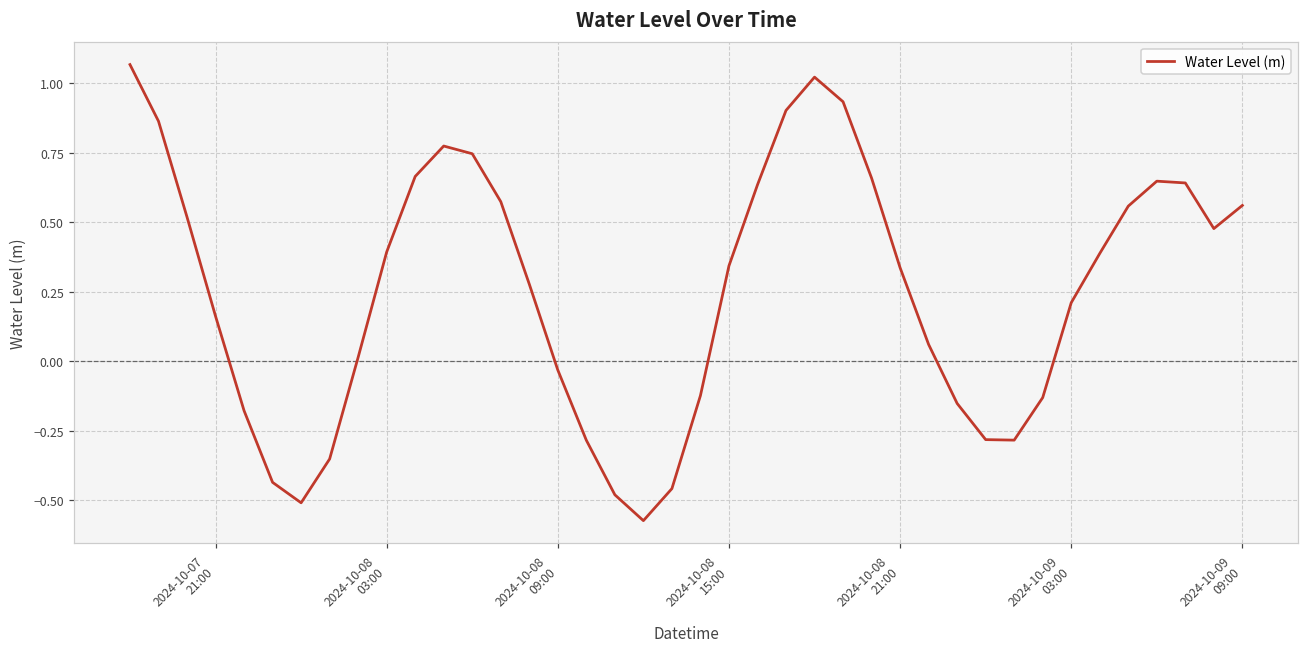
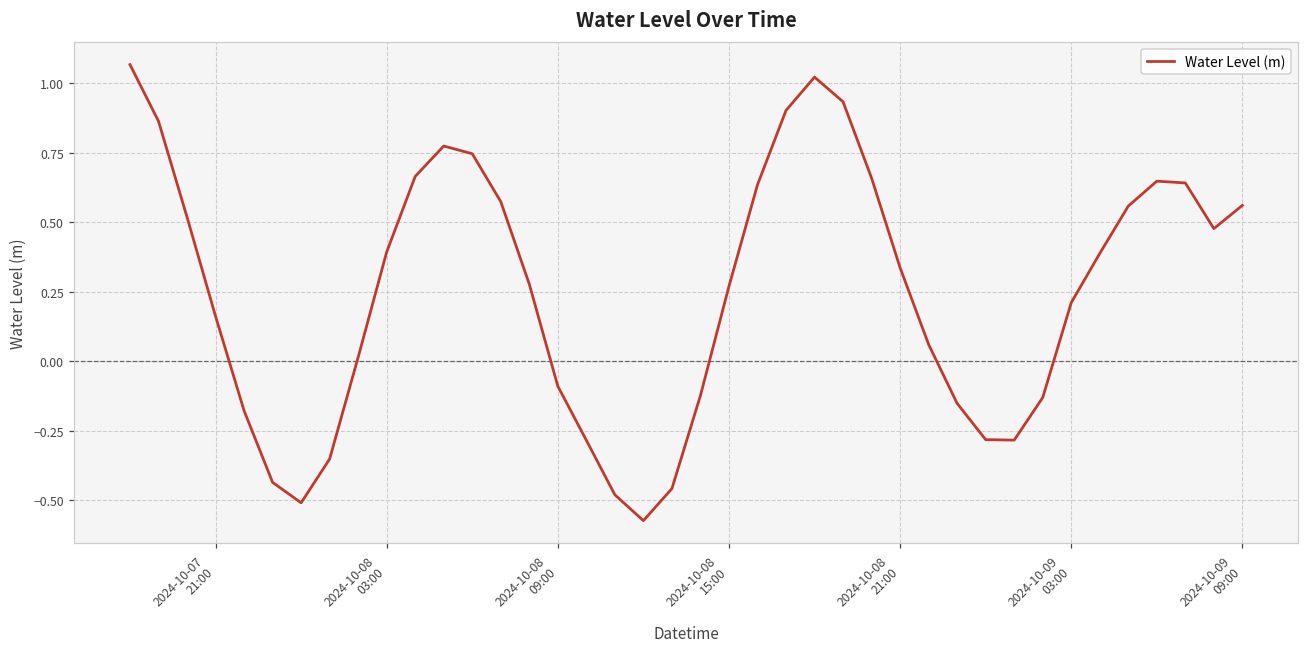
  {
    "2024-10-07 21:00": 0.16,
    "2024-10-08 03:00": 0.39,
-   "2024-10-08 09:00": -0.03,
-   "2024-10-08 15:00": 0.34,
+   "2024-10-08 09:00": -0.09,
+   "2024-10-08 15:00": 0.27,
    "2024-10-08 21:00": 0.34,
    "2024-10-09 03:00": 0.21,
    "2024-10-09 09:00": 0.56
  }
